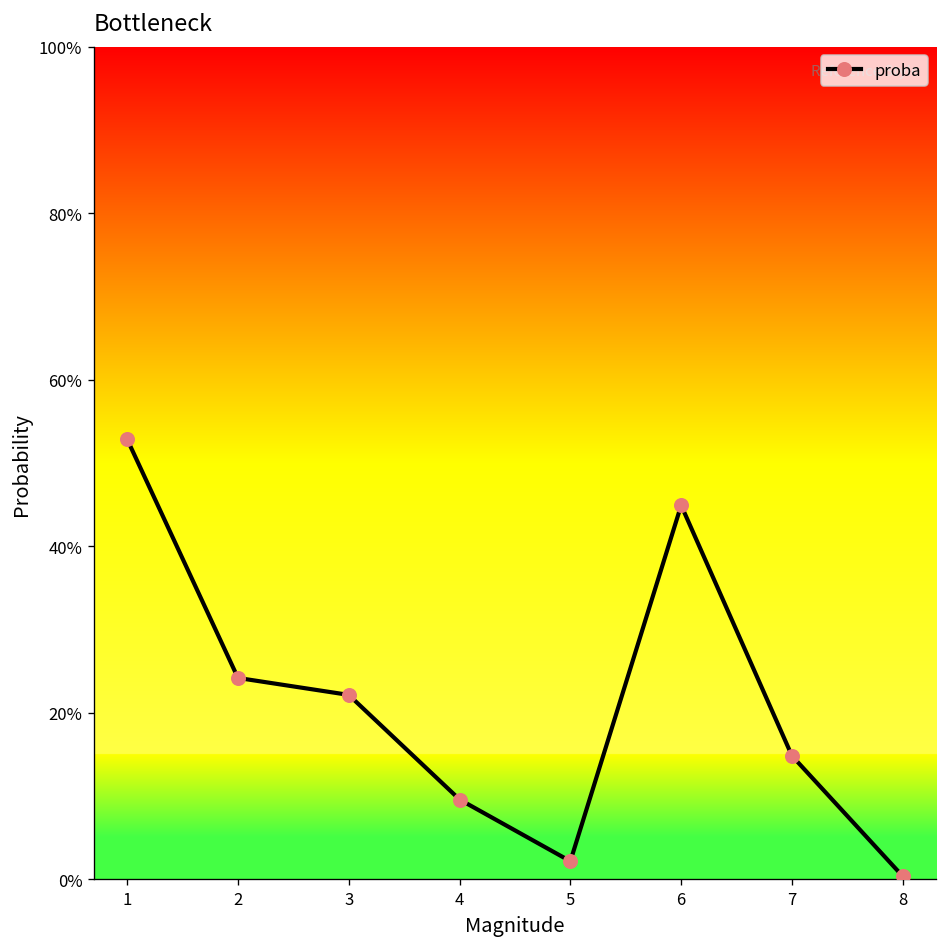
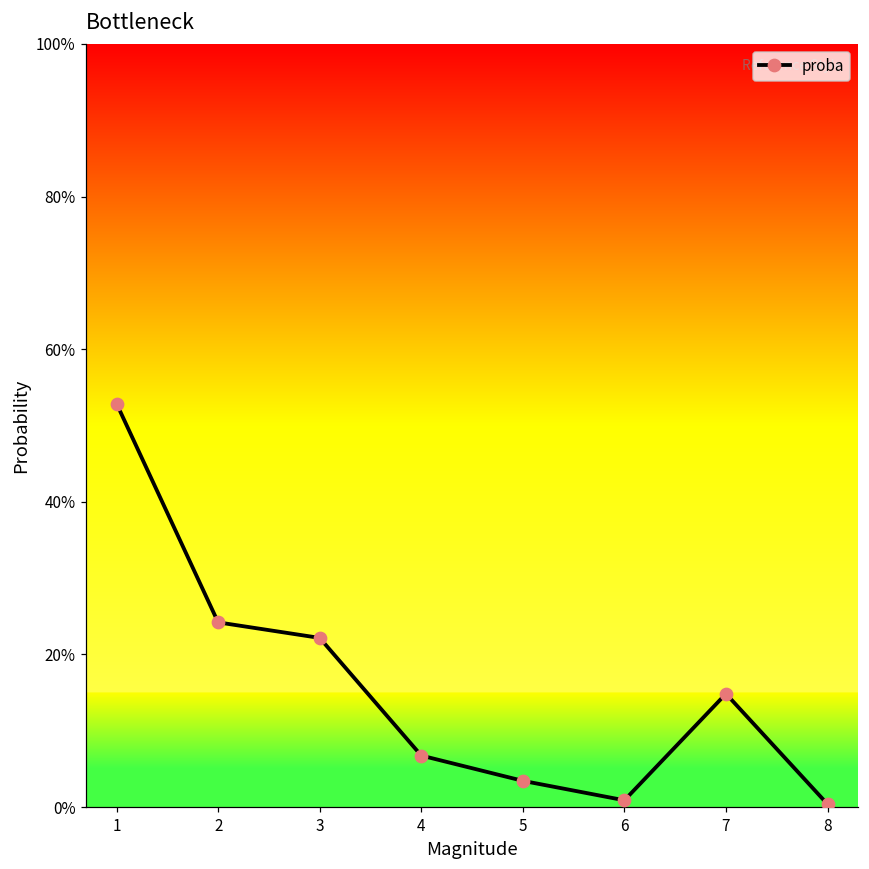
  {
    "1": "53%",
    "2": "24%",
    "3": "22%",
-   "4": "10%",
-   "5": "2%",
-   "6": "45%",
+   "4": "7%",
+   "5": "3%",
+   "6": "1%",
    "7": "15%",
    "8": "0%"
  }
